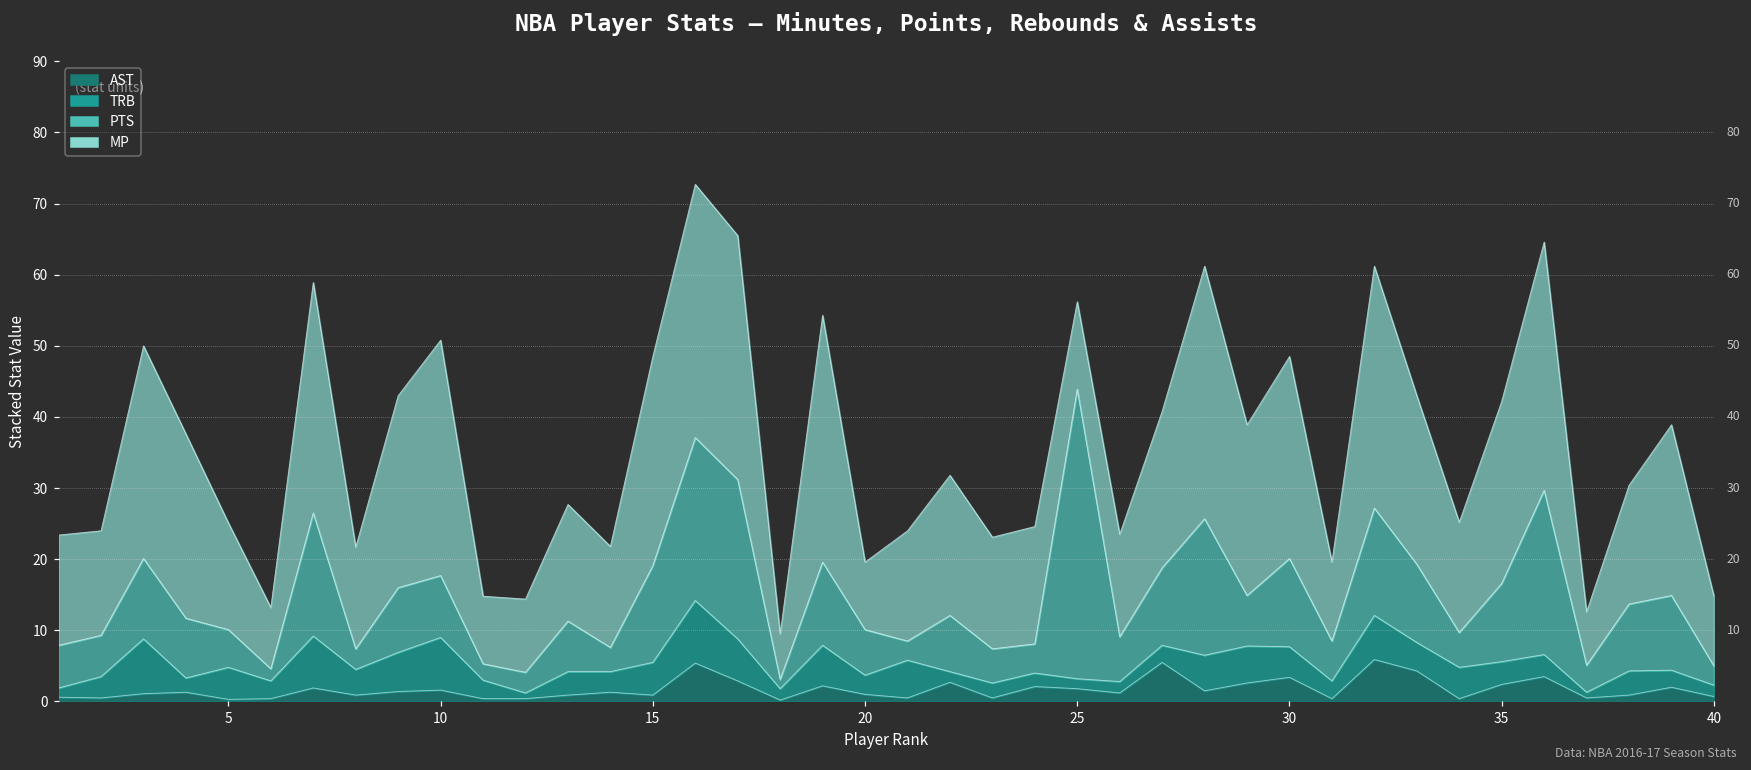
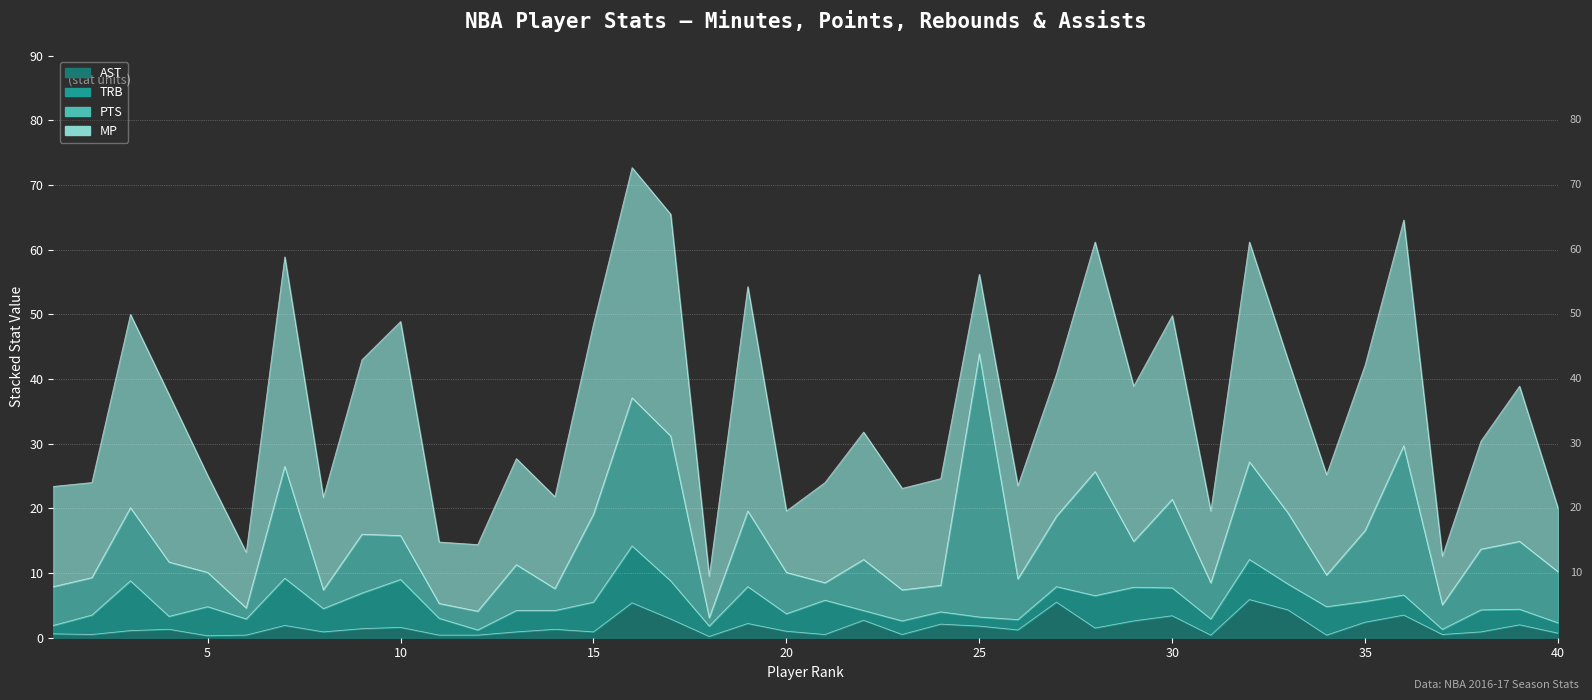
  {
    "PTS": {
      "5": 5,
-     "10": 9,
+     "10": 7,
      "15": 14,
      "20": 6,
      "25": 41,
-     "30": 12,
+     "30": 14,
      "35": 11,
-     "40": 3
+     "40": 8
    },
    "MP": {
      "5": 15,
      "10": 33,
      "15": 29,
      "20": 10,
      "25": 12,
      "30": 28,
      "35": 26
    }
  }
